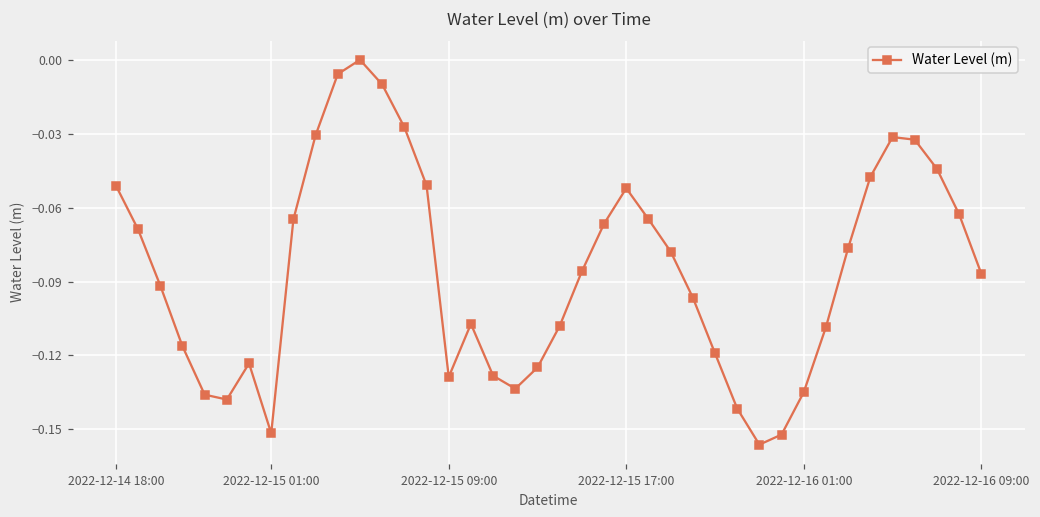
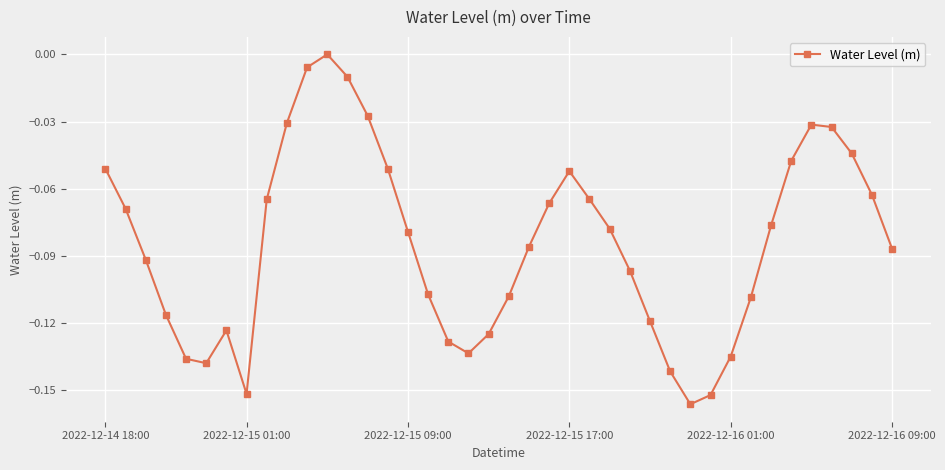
  {
    "2022-12-14 18:00": -0.051,
    "2022-12-15 01:00": -0.152,
-   "2022-12-15 09:00": -0.129,
+   "2022-12-15 09:00": -0.079,
    "2022-12-15 17:00": -0.052,
    "2022-12-16 01:00": -0.135,
    "2022-12-16 09:00": -0.087
  }
